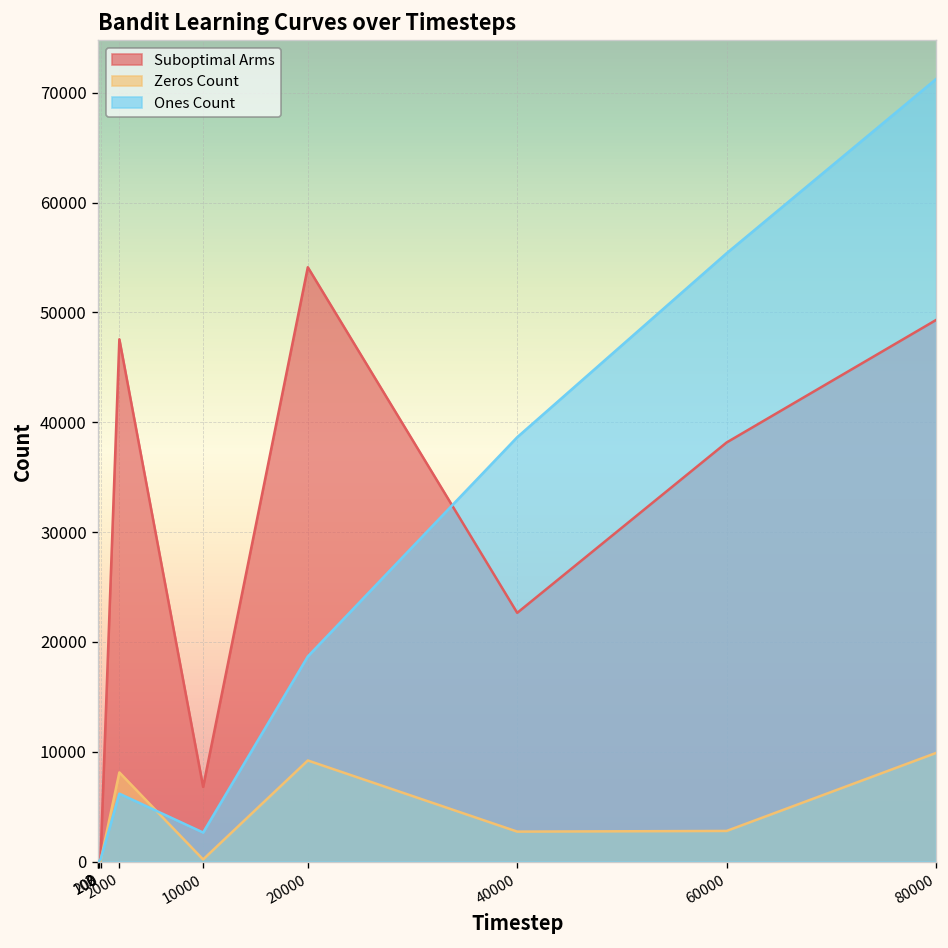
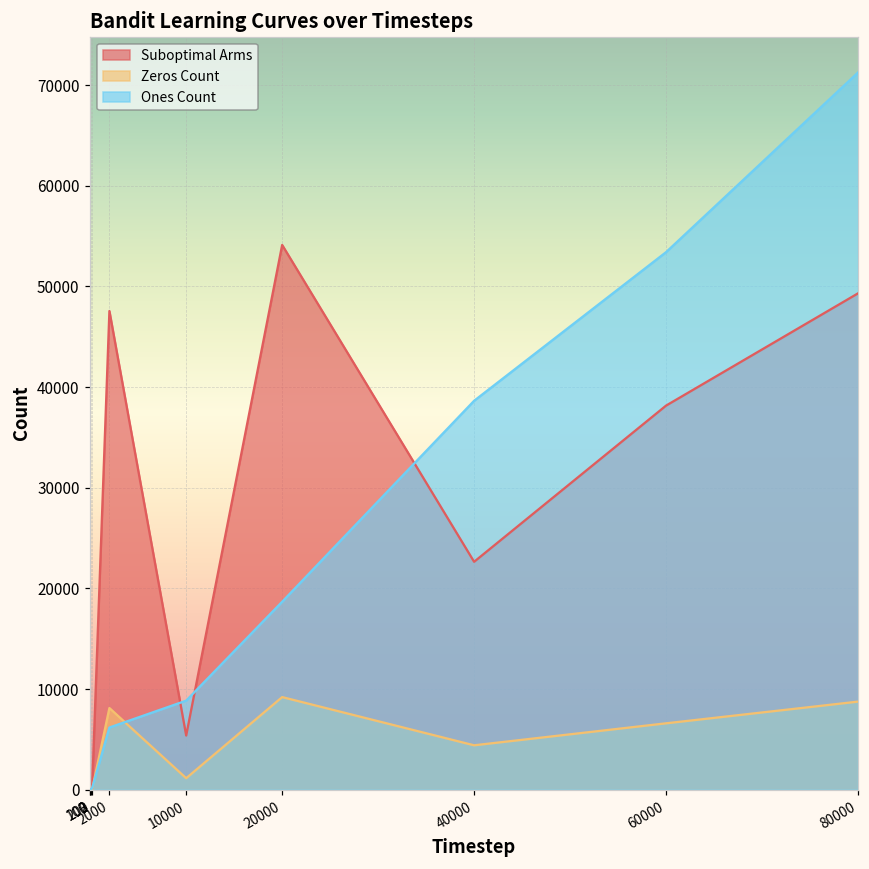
  {
    "Suboptimal Arms": {
      "2000": 48000,
-     "10000": 7000,
+     "10000": 5000,
      "20000": 54000,
      "40000": 23000,
      "60000": 38000,
      "80000": 49000
    },
    "Zeros Count": {
      "2000": 8000,
-     "10000": 0,
+     "10000": 1000,
      "20000": 9000,
-     "40000": 3000,
-     "60000": 3000,
-     "80000": 10000
+     "40000": 4000,
+     "60000": 7000,
+     "80000": 9000
    },
    "Ones Count": {
      "2000": 6000,
-     "10000": 3000,
+     "10000": 9000,
      "20000": 19000,
      "40000": 39000,
-     "60000": 55000,
+     "60000": 53000,
      "80000": 71000
    }
  }
